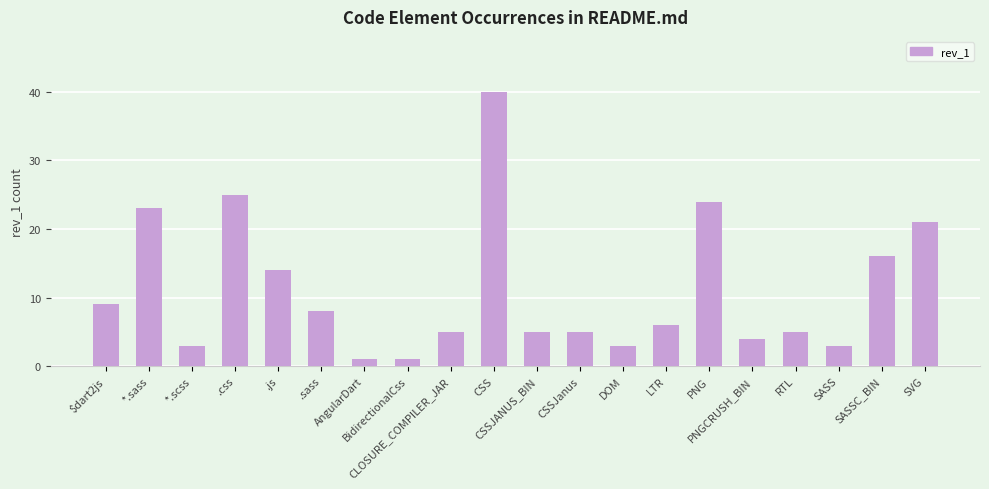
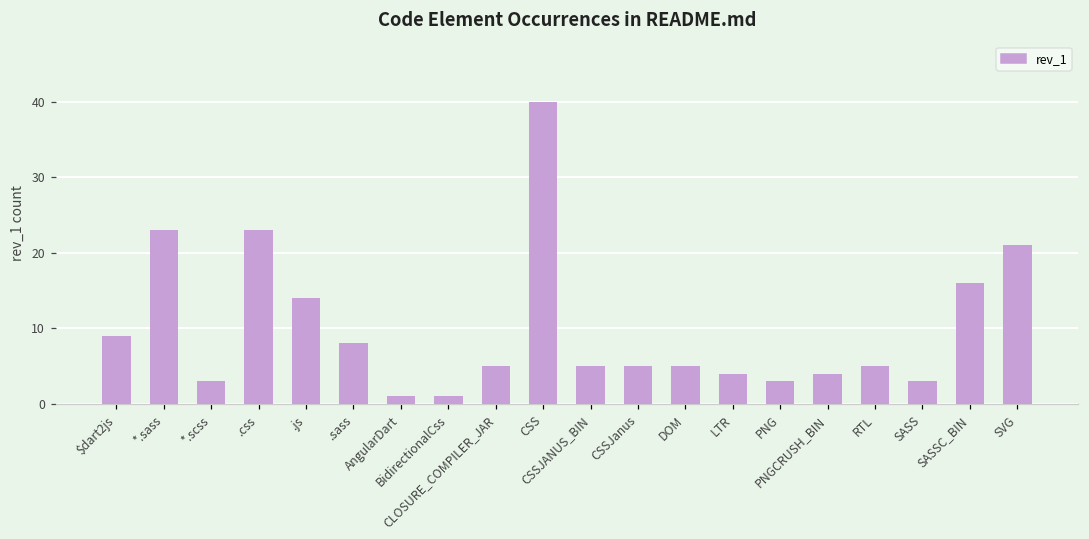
  {
    "$dart2js": 9,
    "*.sass": 23,
    "*.scss": 3,
-   ".css": 25,
+   ".css": 23,
    ".js": 14,
    ".sass": 8,
    "AngularDart": 1,
    "BidirectionalCss": 1,
    "CLOSURE_COMPILER_JAR": 5,
    "CSS": 40,
    "CSSJANUS_BIN": 5,
    "CSSJanus": 5,
-   "DOM": 3,
-   "LTR": 6,
-   "PNG": 24,
+   "DOM": 5,
+   "LTR": 4,
+   "PNG": 3,
    "PNGCRUSH_BIN": 4,
    "RTL": 5,
    "SASS": 3,
    "SASSC_BIN": 16,
    "SVG": 21
  }
